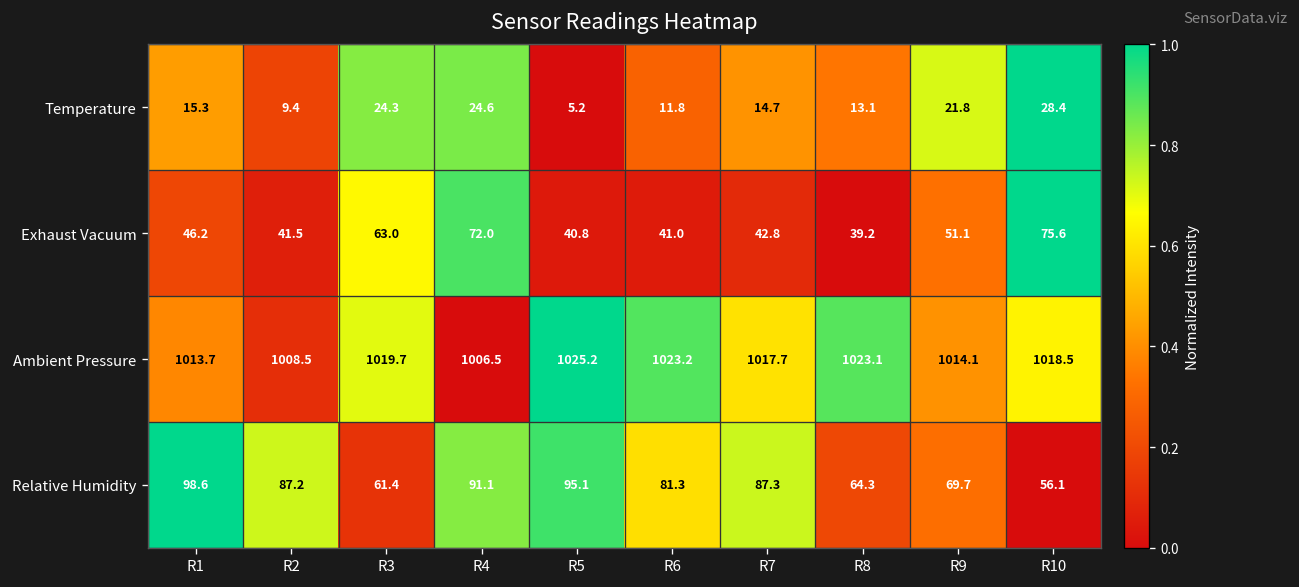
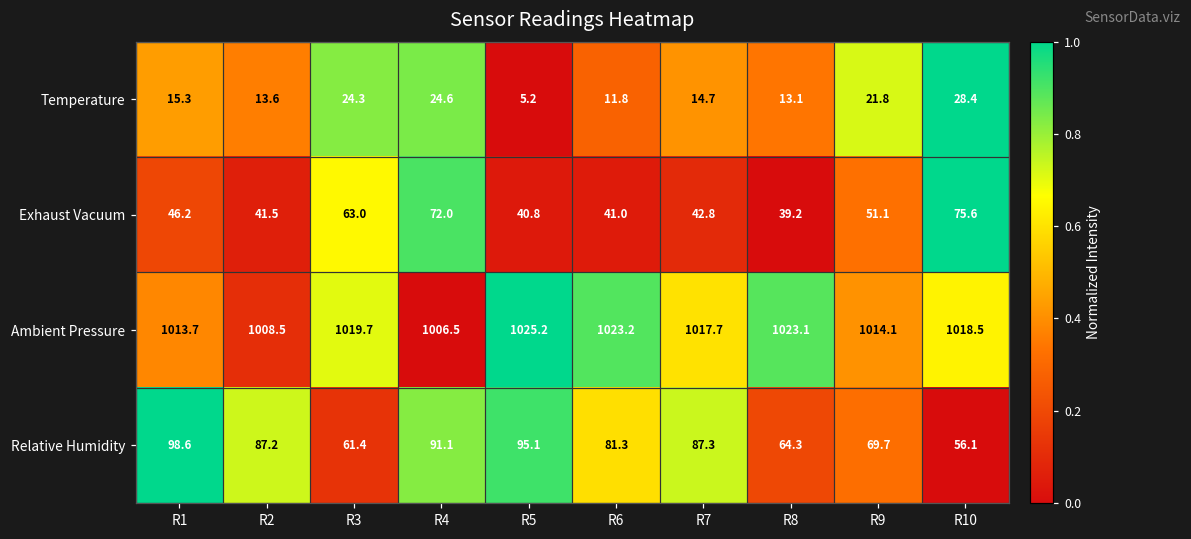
  {
    "Temperature": {
      "R1": 15.3,
-     "R2": 9.4,
+     "R2": 13.6,
      "R3": 24.3,
      "R4": 24.6,
      "R5": 5.2,
      "R6": 11.8,
      "R7": 14.7,
      "R8": 13.1,
      "R9": 21.8,
      "R10": 28.4
    },
    "Exhaust Vacuum": {
      "R1": 46.2,
      "R2": 41.5,
      "R3": 63.0,
      "R4": 72.0,
      "R5": 40.8,
      "R6": 41.0,
      "R7": 42.8,
      "R8": 39.2,
      "R9": 51.1,
      "R10": 75.6
    },
    "Ambient Pressure": {
      "R1": 1013.7,
      "R2": 1008.5,
      "R3": 1019.7,
      "R4": 1006.5,
      "R5": 1025.2,
      "R6": 1023.2,
      "R7": 1017.7,
      "R8": 1023.1,
      "R9": 1014.1,
      "R10": 1018.5
    },
    "Relative Humidity": {
      "R1": 98.6,
      "R2": 87.2,
      "R3": 61.4,
      "R4": 91.1,
      "R5": 95.1,
      "R6": 81.3,
      "R7": 87.3,
      "R8": 64.3,
      "R9": 69.7,
      "R10": 56.1
    }
  }
